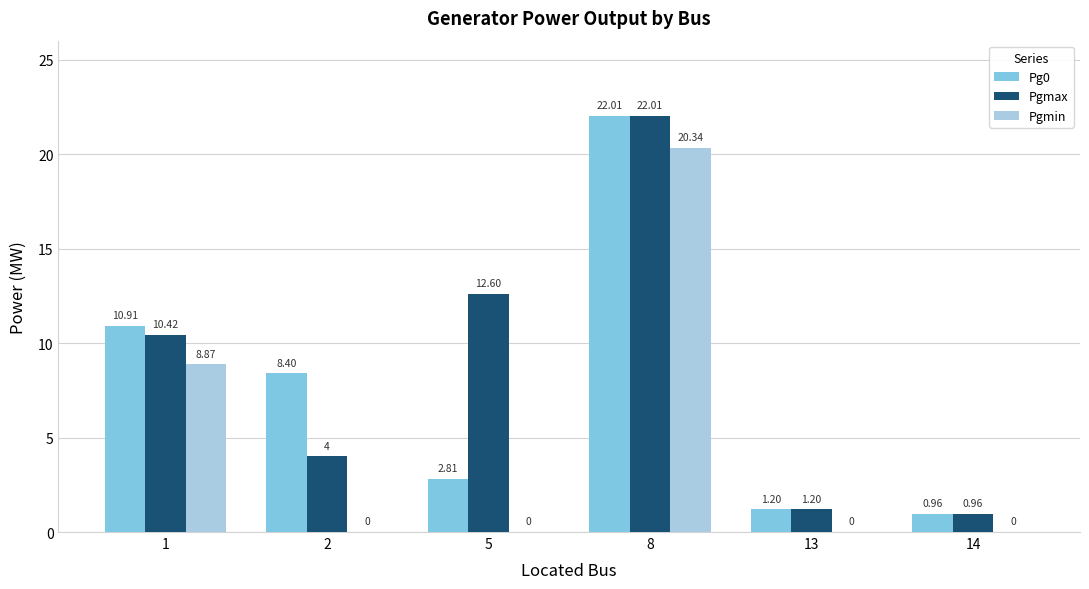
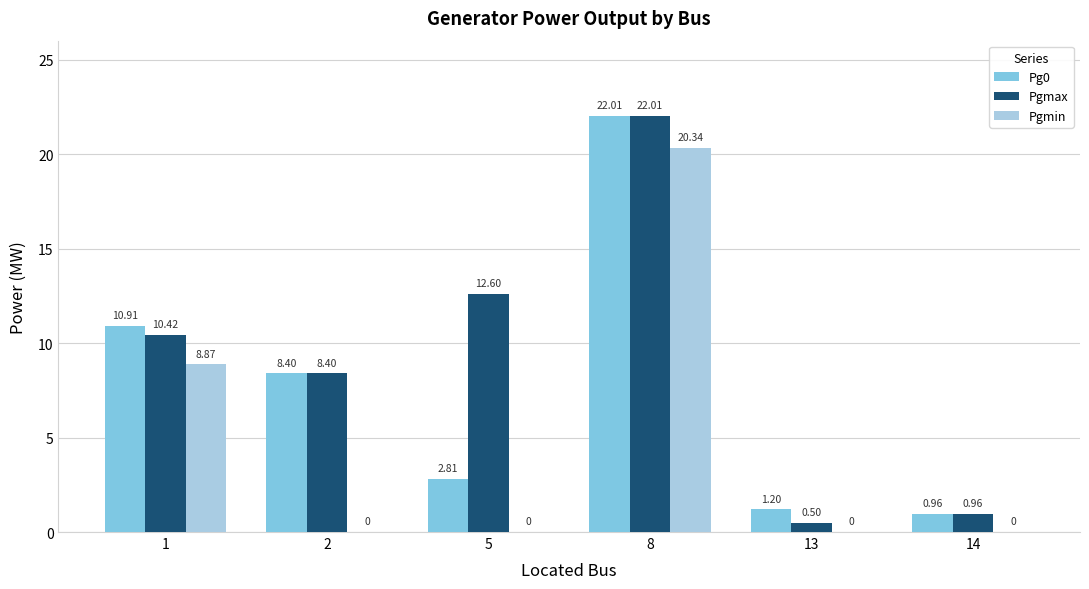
  {
    "Pgmax": {
      "1": 10.42,
-     "2": 4,
+     "2": 8.40,
      "5": 12.60,
      "8": 22.01,
-     "13": 1.20,
+     "13": 0.50,
      "14": 0.96
    }
  }
